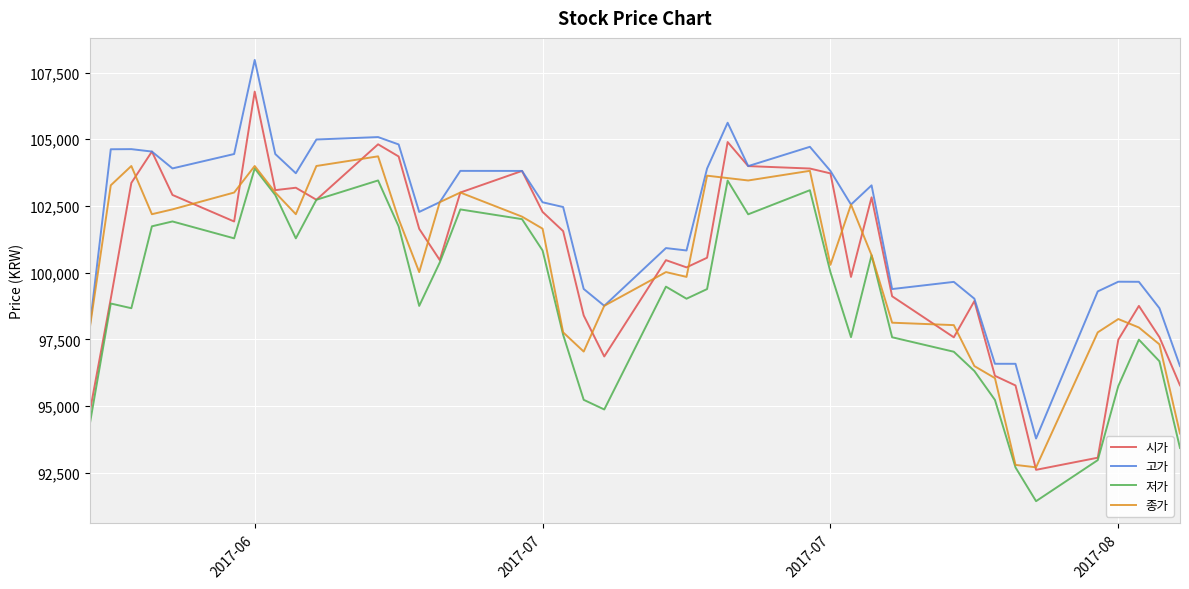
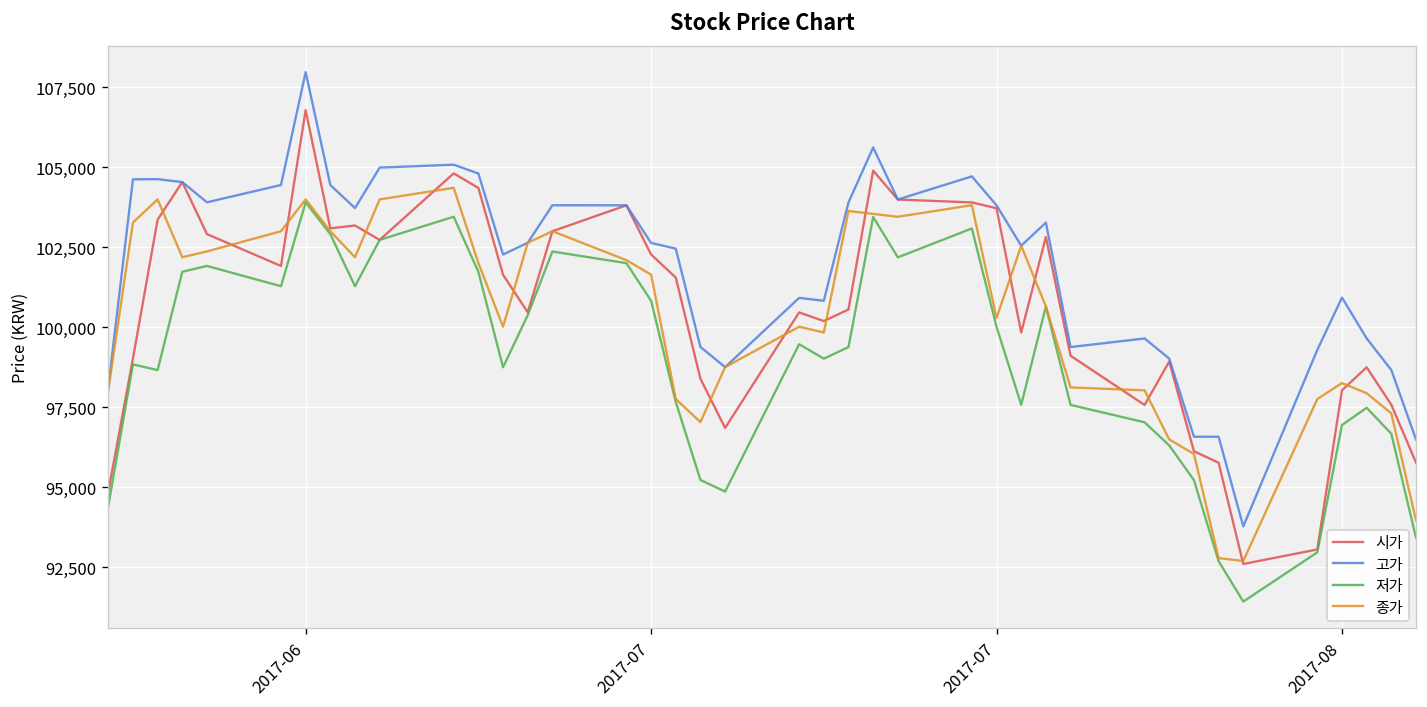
  {
    "시가": {
      "2017-06": "106,800",
-     "2017-08": "97,500"
+     "2017-08": "98,000"
    },
    "고가": {
      "2017-06": "108,000",
-     "2017-08": "99,700"
+     "2017-08": "100,900"
    },
    "저가": {
-     "2017-08": "95,700"
+     "2017-08": "96,900"
    },
    "종가": {
      "2017-08": "98,300"
    }
  }
